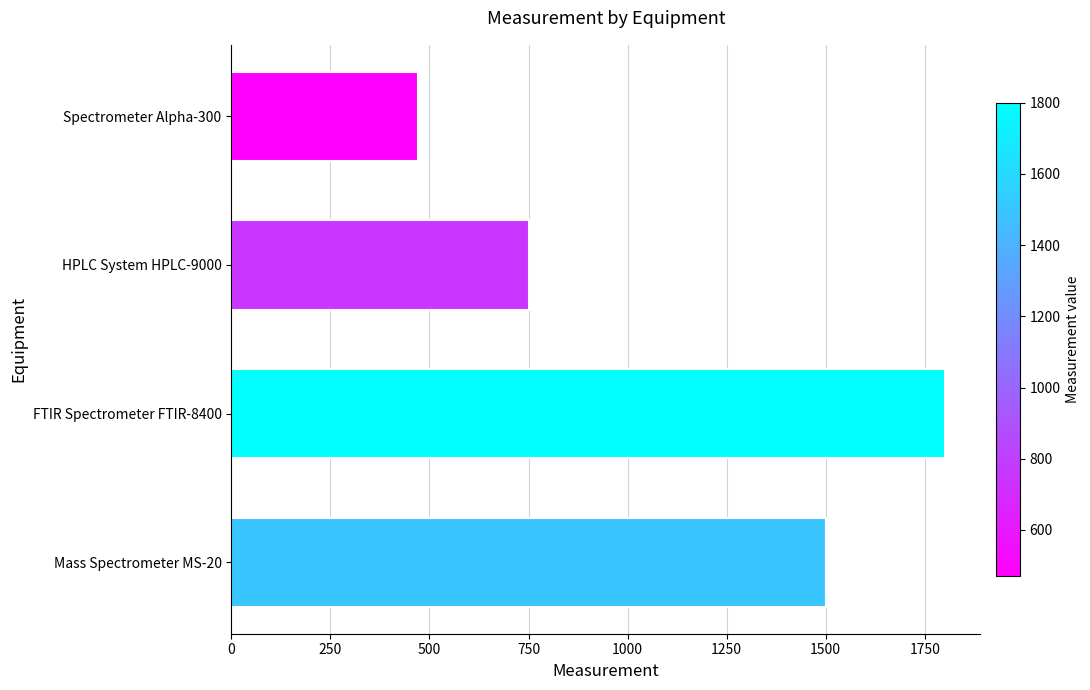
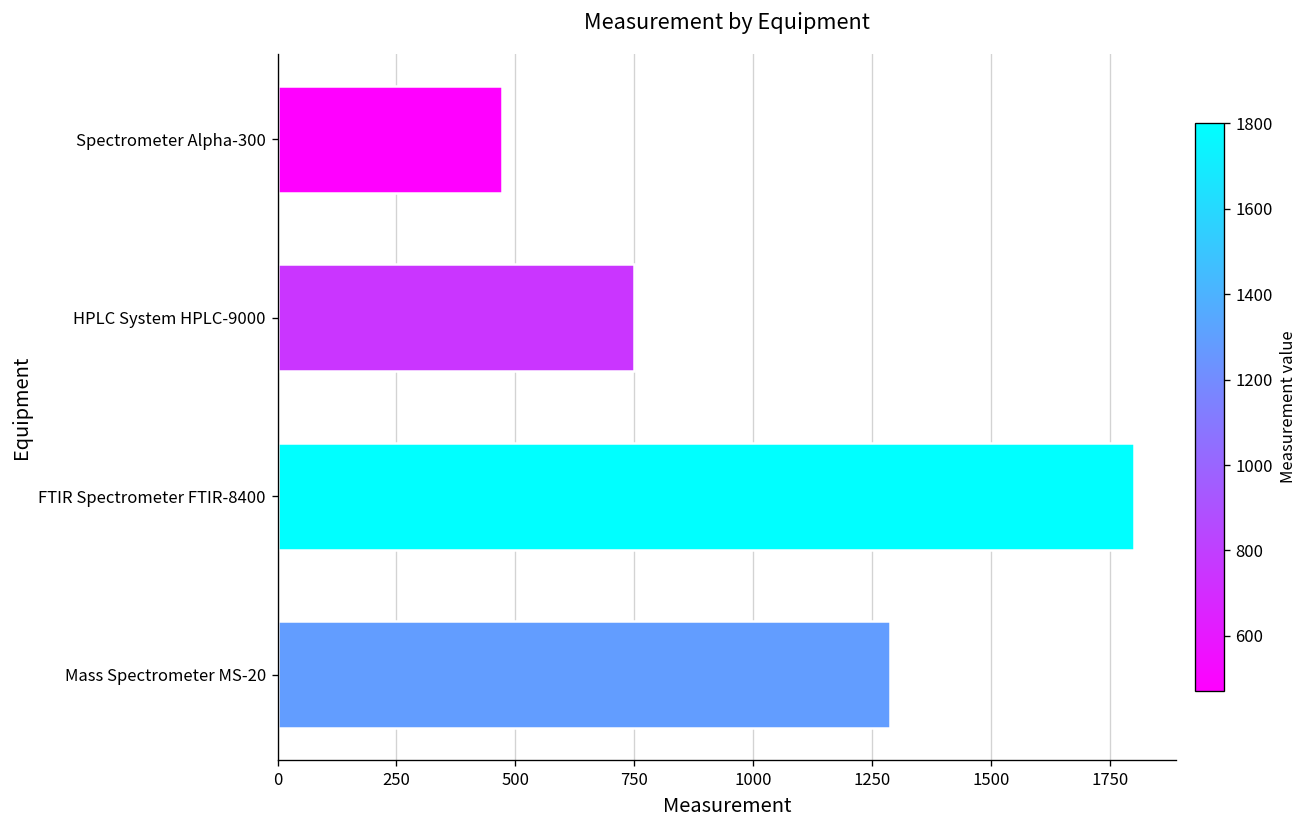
  {
    "Spectrometer Alpha-300": 470,
    "HPLC System HPLC-9000": 750,
    "FTIR Spectrometer FTIR-8400": 1800,
-   "Mass Spectrometer MS-20": 1500
+   "Mass Spectrometer MS-20": 1290
  }
